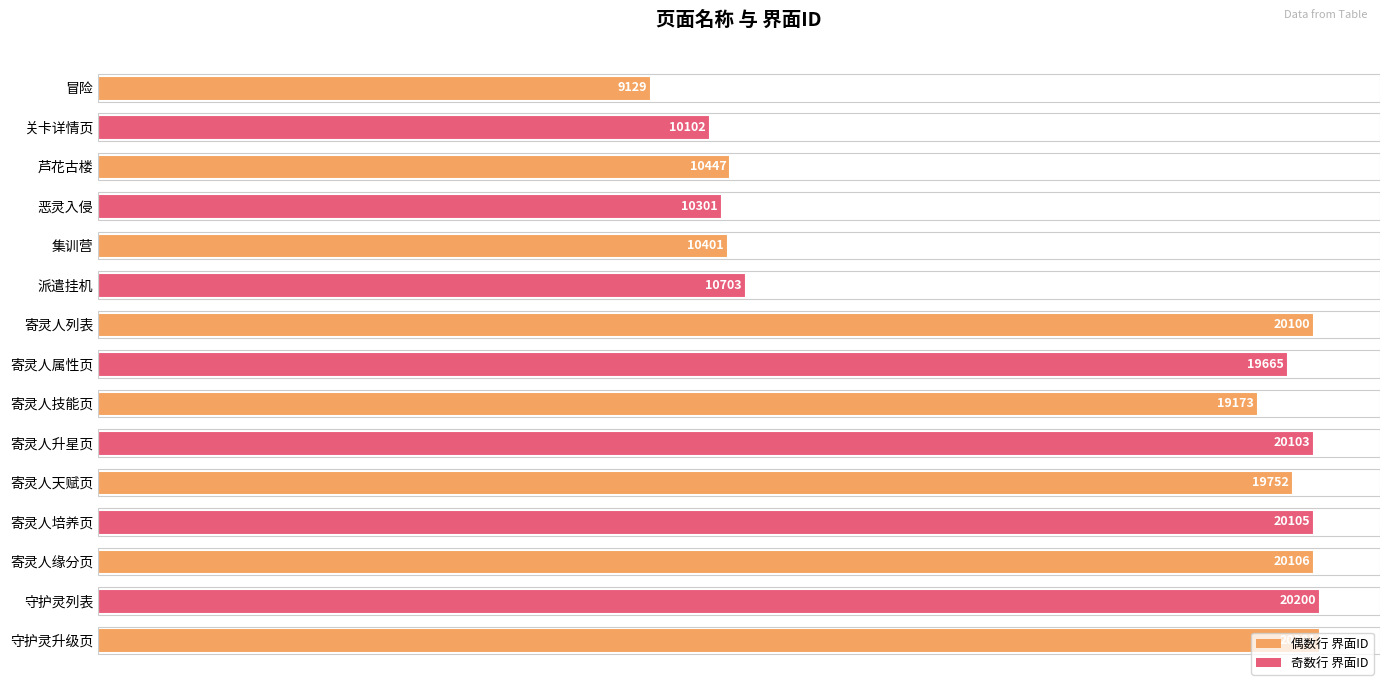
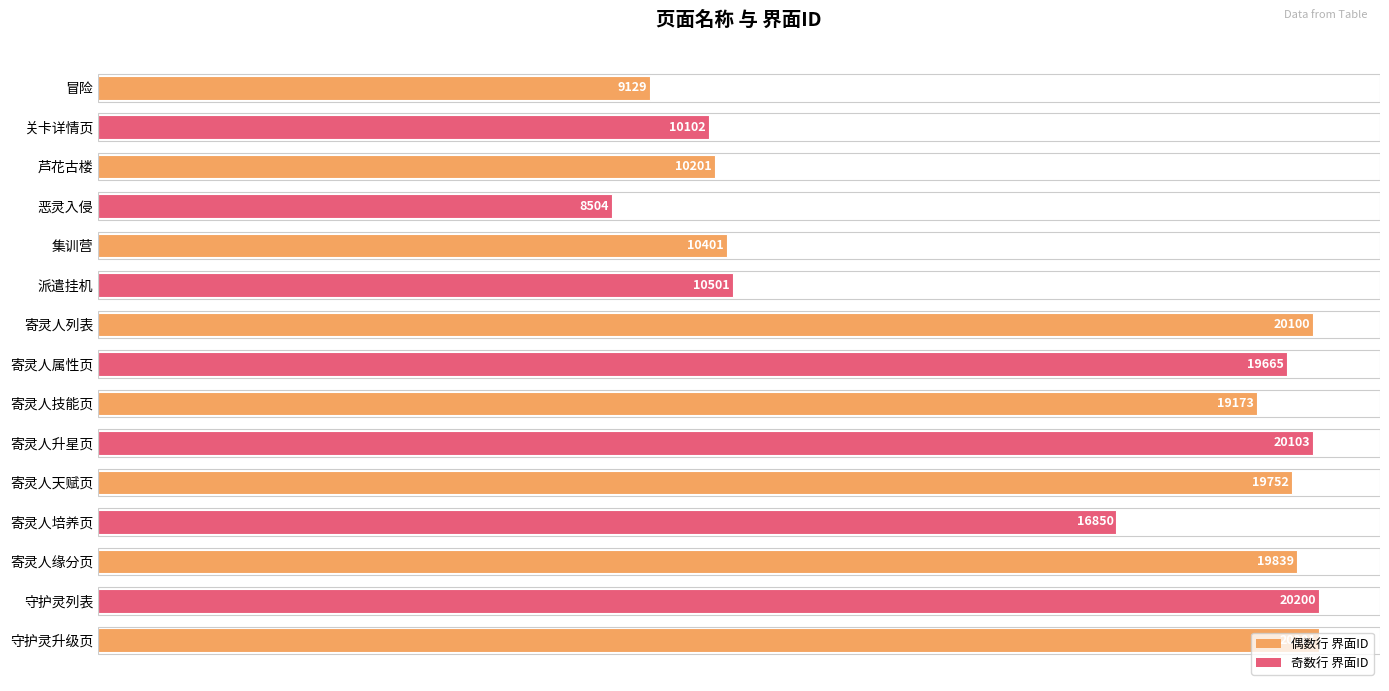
  {
    "冒险": 9129,
    "关卡详情页": 10102,
-   "芦花古楼": 10447,
-   "恶灵入侵": 10301,
+   "芦花古楼": 10201,
+   "恶灵入侵": 8504,
    "集训营": 10401,
-   "派遣挂机": 10703,
+   "派遣挂机": 10501,
    "寄灵人列表": 20100,
    "寄灵人属性页": 19665,
    "寄灵人技能页": 19173,
    "寄灵人升星页": 20103,
    "寄灵人天赋页": 19752,
-   "寄灵人培养页": 20105,
-   "寄灵人缘分页": 20106,
+   "寄灵人培养页": 16850,
+   "寄灵人缘分页": 19839,
    "守护灵列表": 20200
  }
